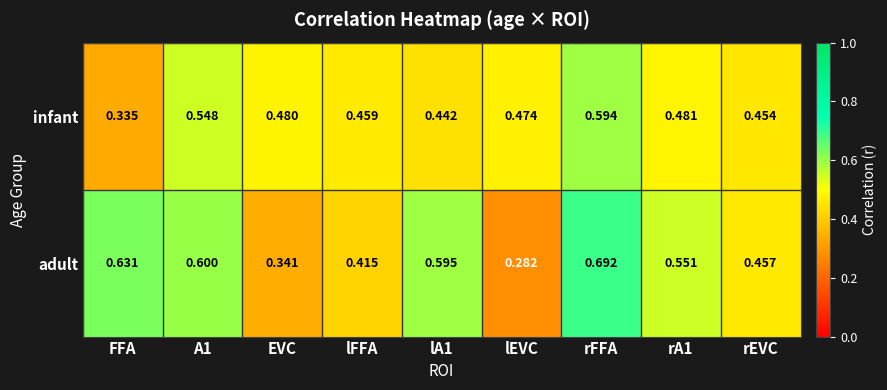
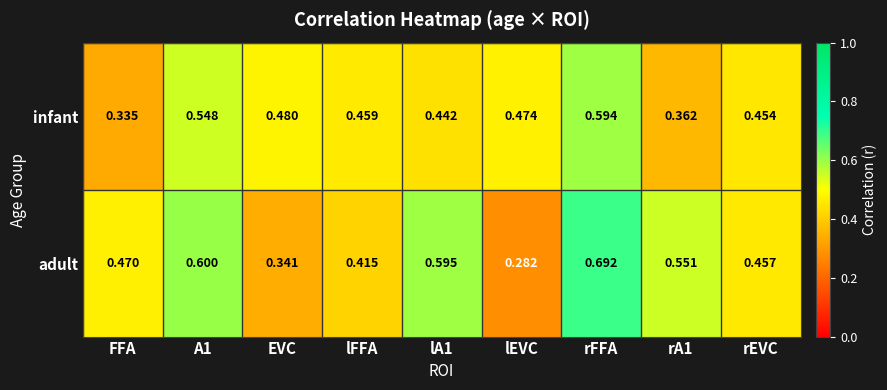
  {
    "infant": {
      "FFA": 0.335,
      "A1": 0.548,
      "EVC": 0.480,
      "lFFA": 0.459,
      "lA1": 0.442,
      "lEVC": 0.474,
      "rFFA": 0.594,
-     "rA1": 0.481,
+     "rA1": 0.362,
      "rEVC": 0.454
    },
    "adult": {
-     "FFA": 0.631,
+     "FFA": 0.470,
      "A1": 0.600,
      "EVC": 0.341,
      "lFFA": 0.415,
      "lA1": 0.595,
      "lEVC": 0.282,
      "rFFA": 0.692,
      "rA1": 0.551,
      "rEVC": 0.457
    }
  }
